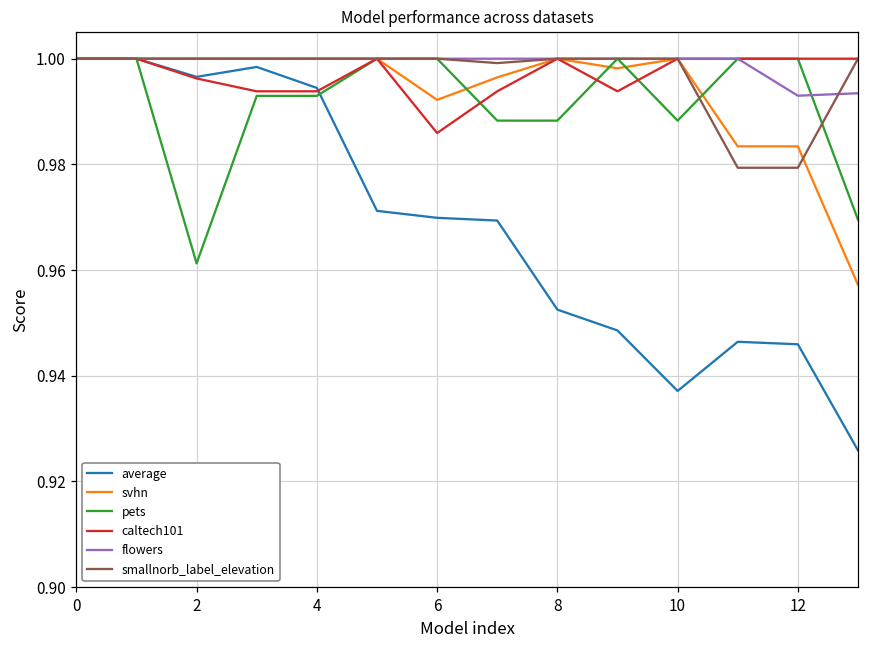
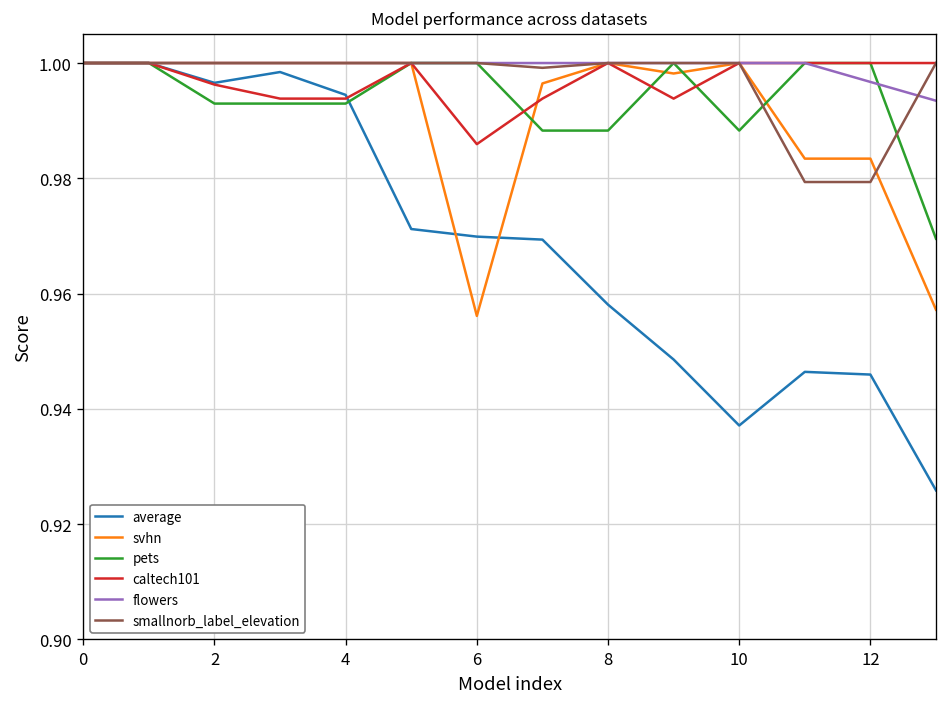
  {
    "average": {
      "4": 0.994,
      "6": 0.970,
-     "8": 0.953,
+     "8": 0.958,
      "10": 0.937,
      "12": 0.946
    },
    "svhn": {
-     "6": 0.992,
+     "6": 0.956,
      "12": 0.983
    },
    "pets": {
-     "2": 0.961,
+     "2": 0.993,
      "4": 0.993,
      "8": 0.988,
      "10": 0.988
    },
    "caltech101": {
      "4": 0.994,
      "6": 0.986
    },
    "flowers": {
-     "12": 0.993
+     "12": 0.997
    },
    "smallnorb_label_elevation": {
      "12": 0.979
    }
  }
